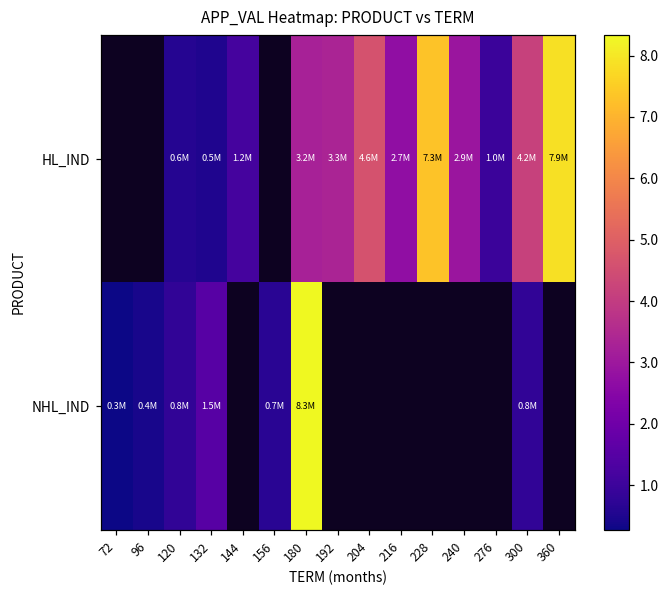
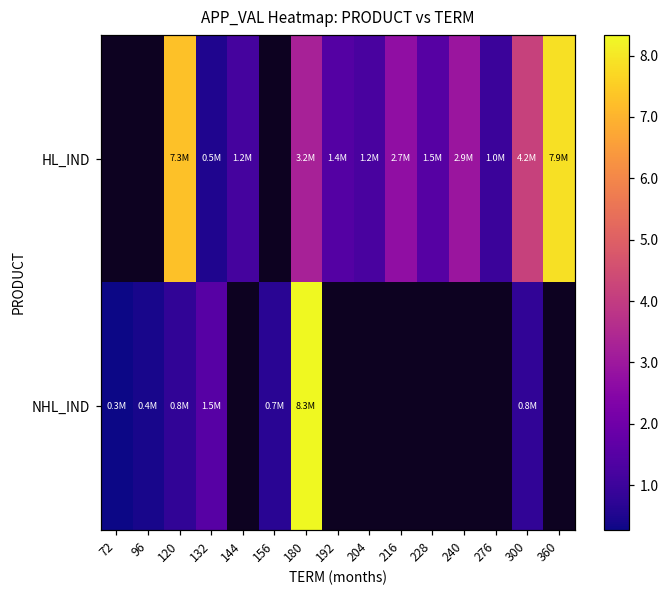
  {
    "HL_IND": {
-     "120": "0.6M",
+     "120": "7.3M",
      "132": "0.5M",
      "144": "1.2M",
      "180": "3.2M",
-     "192": "3.3M",
-     "204": "4.6M",
+     "192": "1.4M",
+     "204": "1.2M",
      "216": "2.7M",
-     "228": "7.3M",
+     "228": "1.5M",
      "240": "2.9M",
      "276": "1.0M",
      "300": "4.2M",
      "360": "7.9M"
    },
    "NHL_IND": {
      "72": "0.3M",
      "96": "0.4M",
      "120": "0.8M",
      "132": "1.5M",
      "156": "0.7M",
      "180": "8.3M",
      "300": "0.8M"
    }
  }
